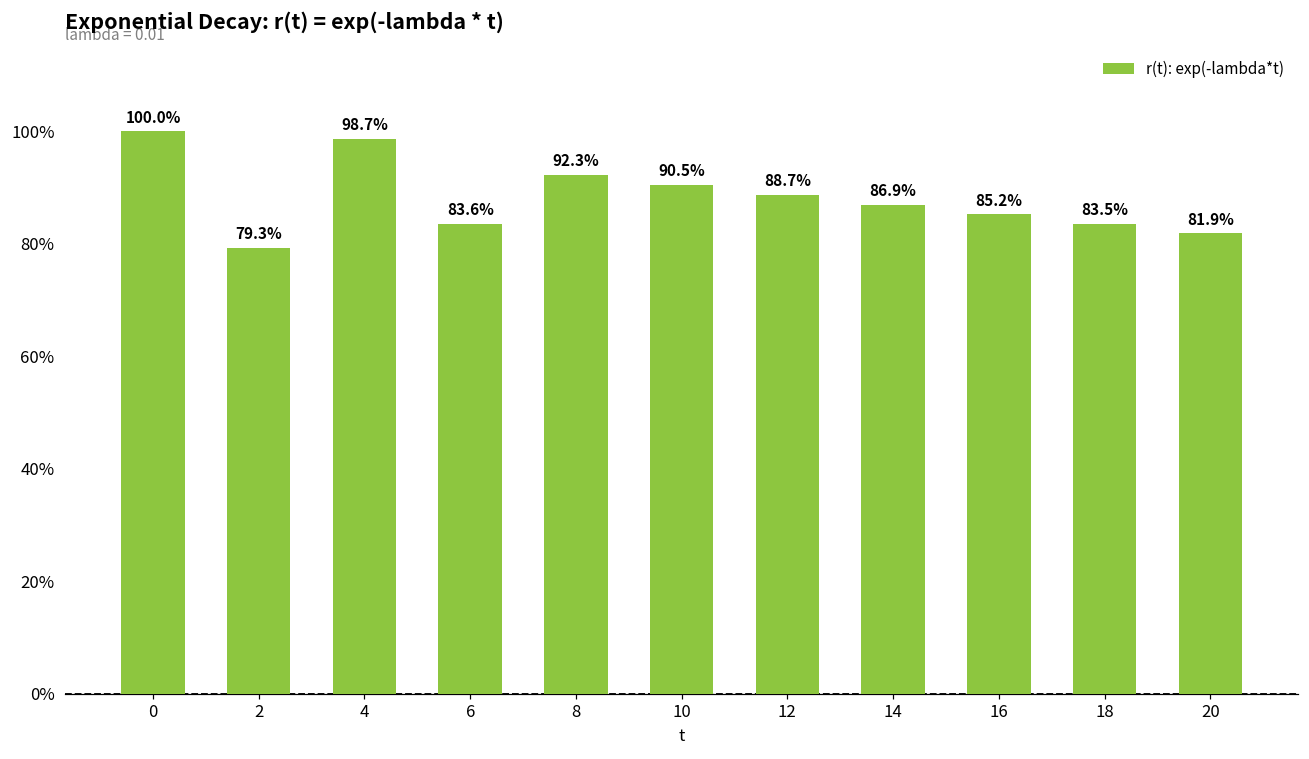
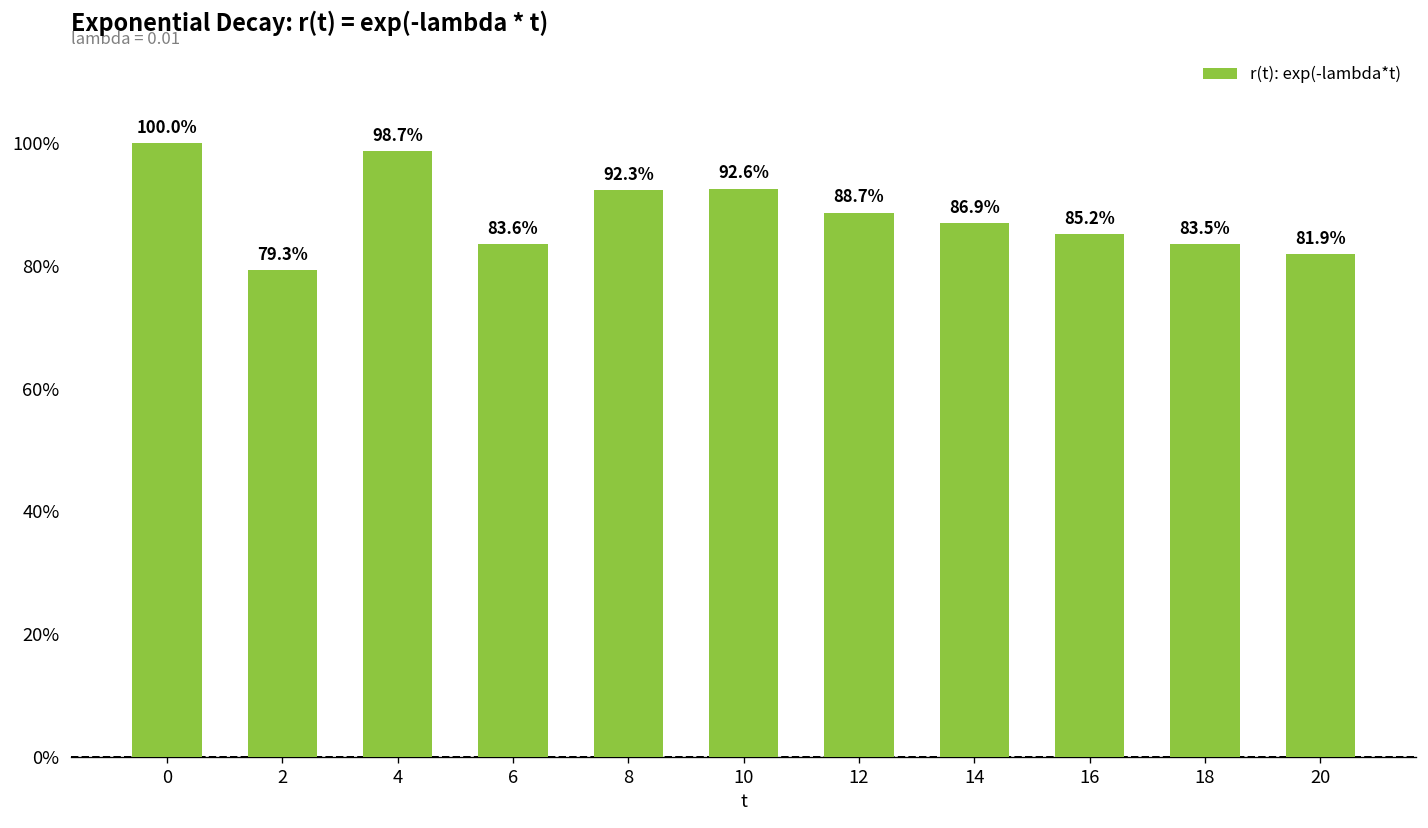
  {
    "0": "100.0%",
    "2": "79.3%",
    "4": "98.7%",
    "6": "83.6%",
    "8": "92.3%",
-   "10": "90.5%",
+   "10": "92.6%",
    "12": "88.7%",
    "14": "86.9%",
    "16": "85.2%",
    "18": "83.5%",
    "20": "81.9%"
  }
